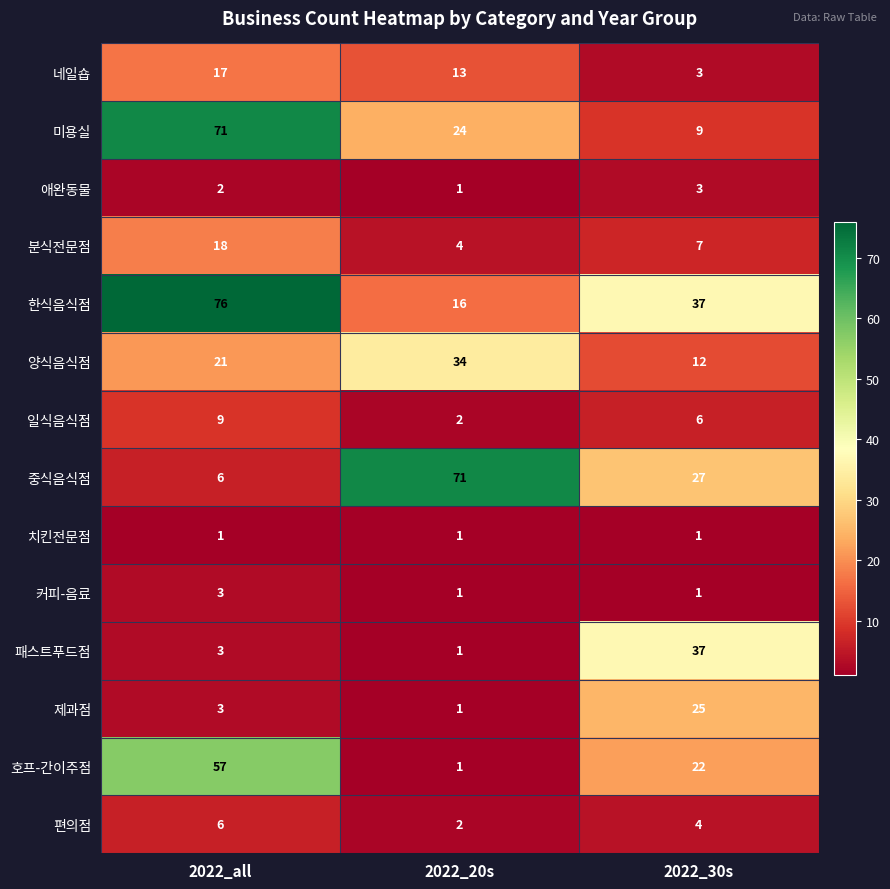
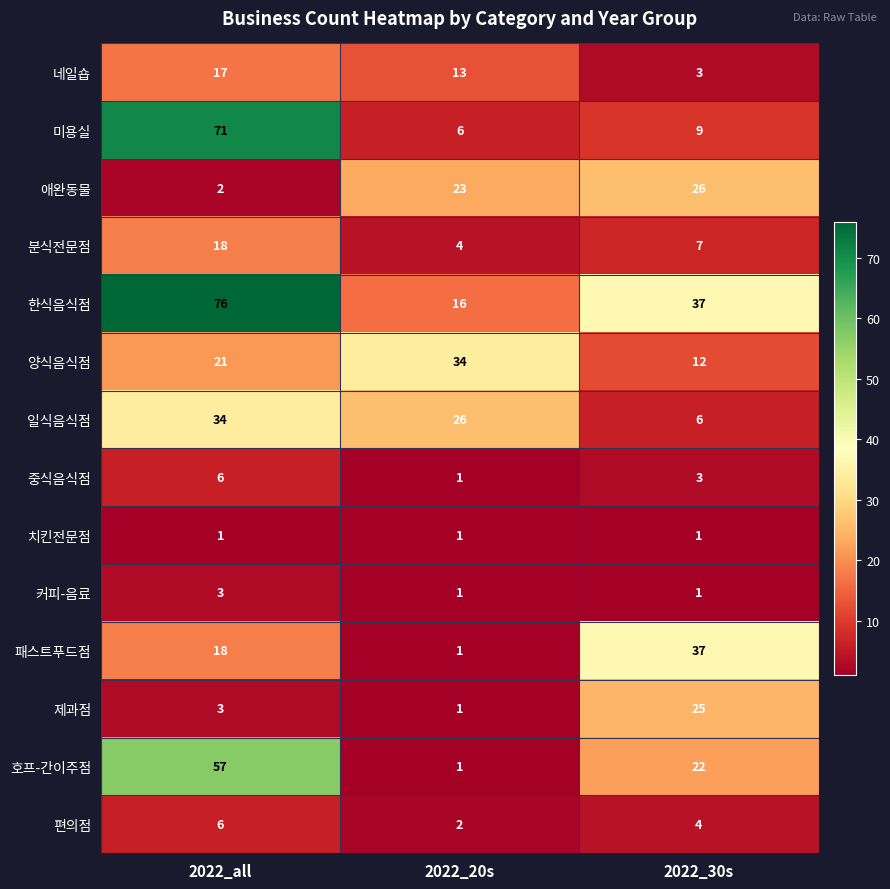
  {
    "네일숍": {
      "2022_all": 17,
      "2022_20s": 13,
      "2022_30s": 3
    },
    "미용실": {
      "2022_all": 71,
-     "2022_20s": 24,
+     "2022_20s": 6,
      "2022_30s": 9
    },
    "애완동물": {
      "2022_all": 2,
-     "2022_20s": 1,
-     "2022_30s": 3
+     "2022_20s": 23,
+     "2022_30s": 26
    },
    "분식전문점": {
      "2022_all": 18,
      "2022_20s": 4,
      "2022_30s": 7
    },
    "한식음식점": {
      "2022_all": 76,
      "2022_20s": 16,
      "2022_30s": 37
    },
    "양식음식점": {
      "2022_all": 21,
      "2022_20s": 34,
      "2022_30s": 12
    },
    "일식음식점": {
-     "2022_all": 9,
-     "2022_20s": 2,
+     "2022_all": 34,
+     "2022_20s": 26,
      "2022_30s": 6
    },
    "중식음식점": {
      "2022_all": 6,
-     "2022_20s": 71,
-     "2022_30s": 27
+     "2022_20s": 1,
+     "2022_30s": 3
    },
    "치킨전문점": {
      "2022_all": 1,
      "2022_20s": 1,
      "2022_30s": 1
    },
    "커피-음료": {
      "2022_all": 3,
      "2022_20s": 1,
      "2022_30s": 1
    },
    "패스트푸드점": {
-     "2022_all": 3,
+     "2022_all": 18,
      "2022_20s": 1,
      "2022_30s": 37
    },
    "제과점": {
      "2022_all": 3,
      "2022_20s": 1,
      "2022_30s": 25
    },
    "호프-간이주점": {
      "2022_all": 57,
      "2022_20s": 1,
      "2022_30s": 22
    },
    "편의점": {
      "2022_all": 6,
      "2022_20s": 2,
      "2022_30s": 4
    }
  }
